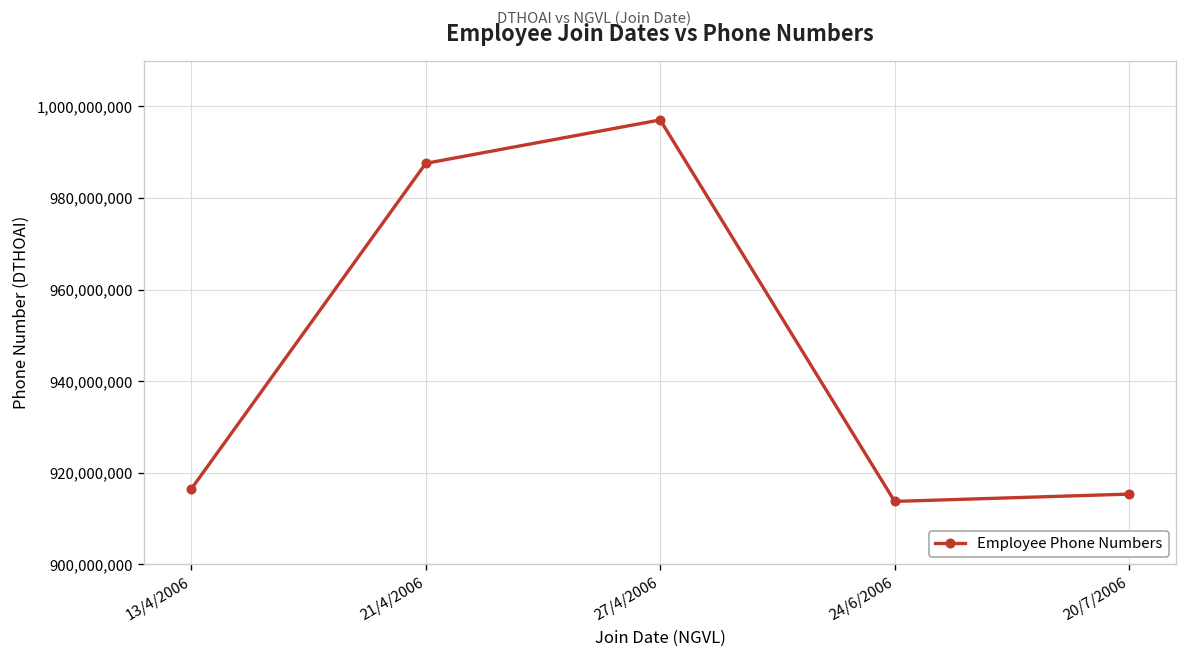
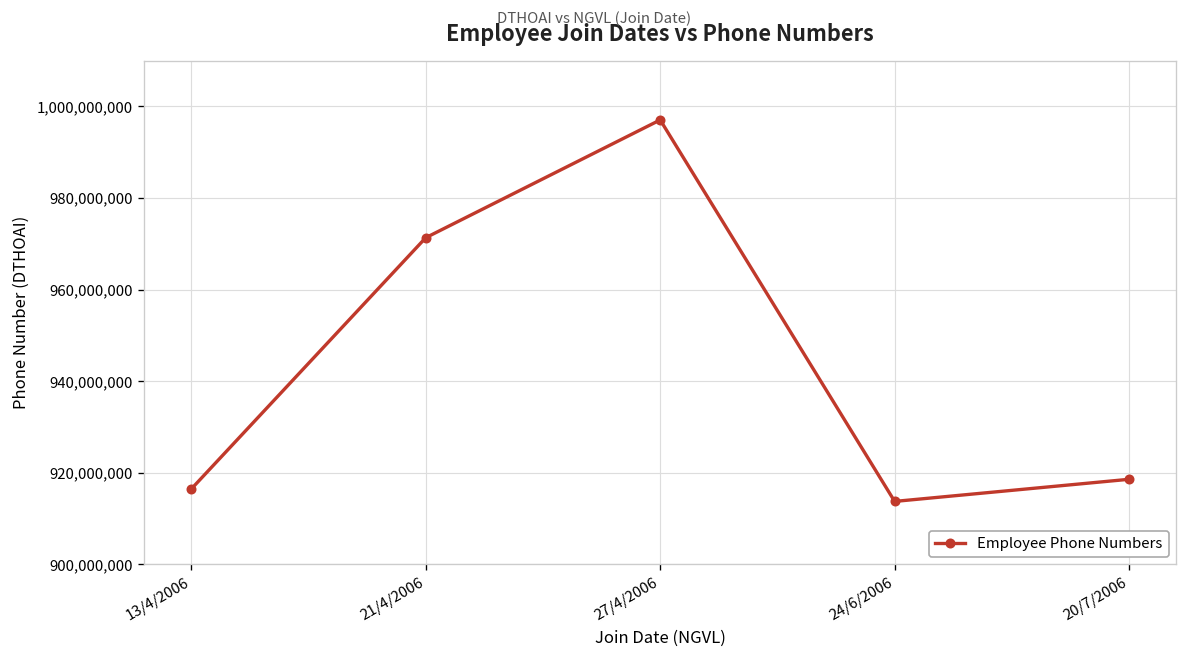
  {
    "13/4/2006": "916,000,000",
-   "21/4/2006": "988,000,000",
+   "21/4/2006": "971,000,000",
    "27/4/2006": "997,000,000",
    "24/6/2006": "914,000,000",
-   "20/7/2006": "915,000,000"
+   "20/7/2006": "919,000,000"
  }
